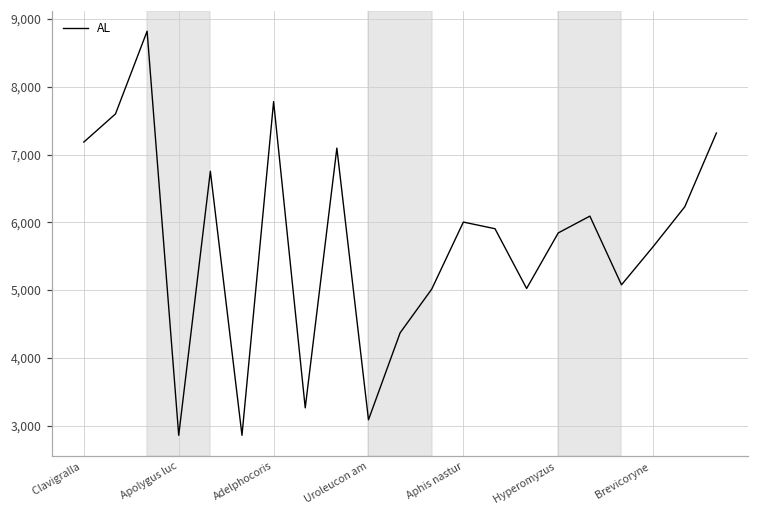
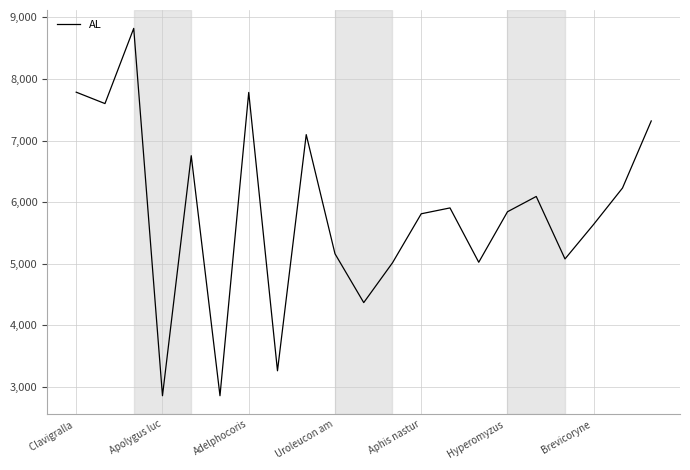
  {
-   "Clavigralla": "7,200",
+   "Clavigralla": "7,800",
    "Apolygus luc": "2,900",
    "Adelphocoris": "7,800",
-   "Uroleucon am": "3,100",
-   "Aphis nastur": "6,000",
+   "Uroleucon am": "5,200",
+   "Aphis nastur": "5,800",
    "Hyperomyzus": "5,800",
    "Brevicoryne": "5,600"
  }
